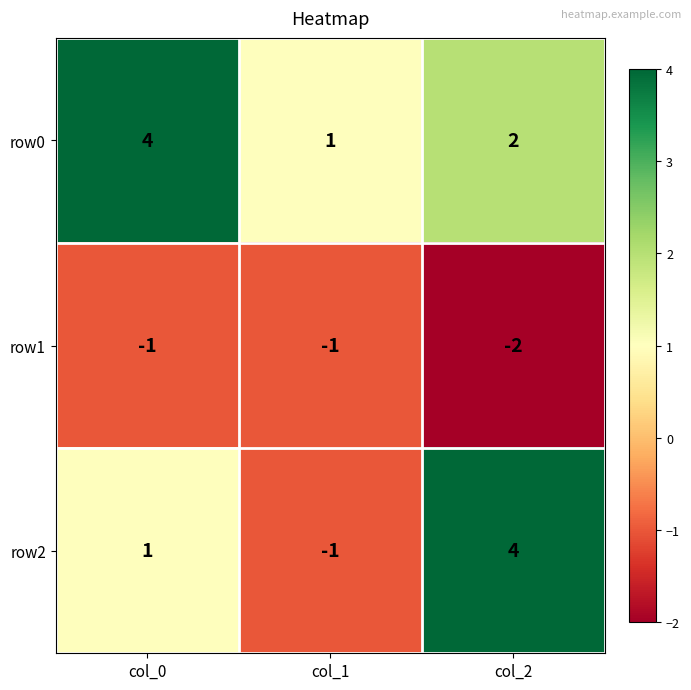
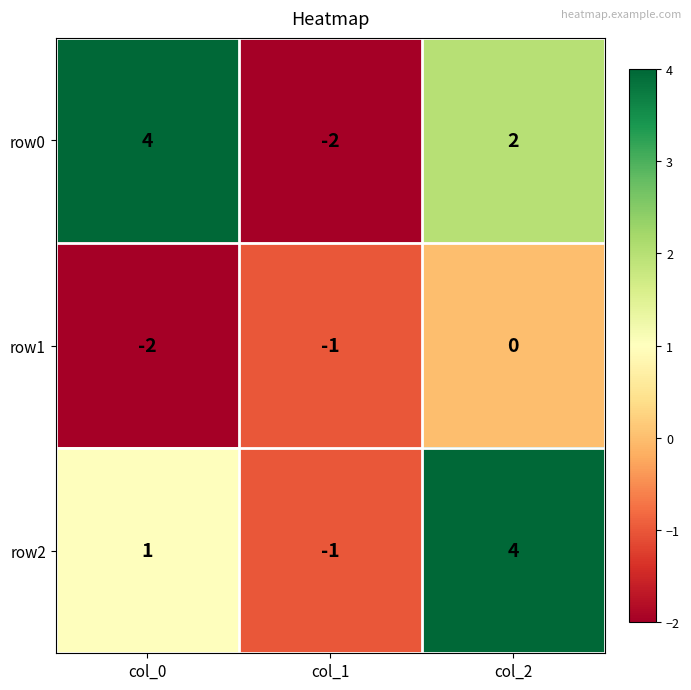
  {
    "row0": {
      "col_0": 4,
-     "col_1": 1,
+     "col_1": -2,
      "col_2": 2
    },
    "row1": {
-     "col_0": -1,
+     "col_0": -2,
      "col_1": -1,
-     "col_2": -2
+     "col_2": 0
    },
    "row2": {
      "col_0": 1,
      "col_1": -1,
      "col_2": 4
    }
  }
